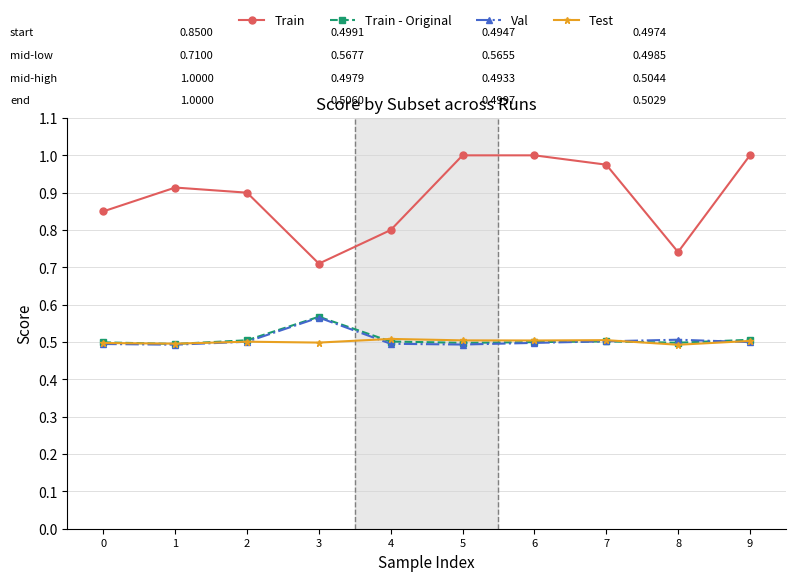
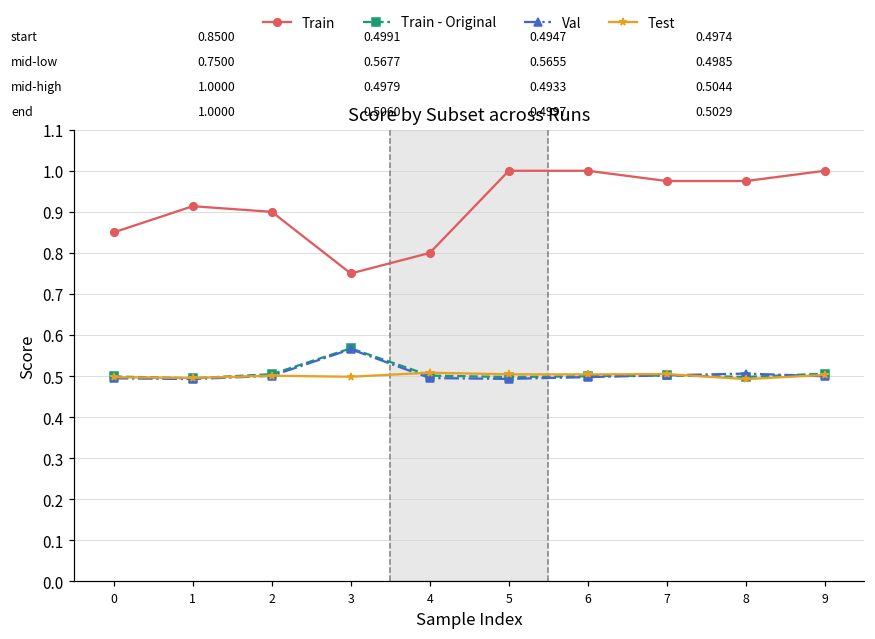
  {
    "Train": {
-     "3": 0.7100,
-     "8": 0.74
+     "3": 0.7500,
+     "8": 0.98
    },
    "Val": {
      "8": 0.51
    },
    "Test": {
      "3": 0.50,
      "4": 0.51
    }
  }
